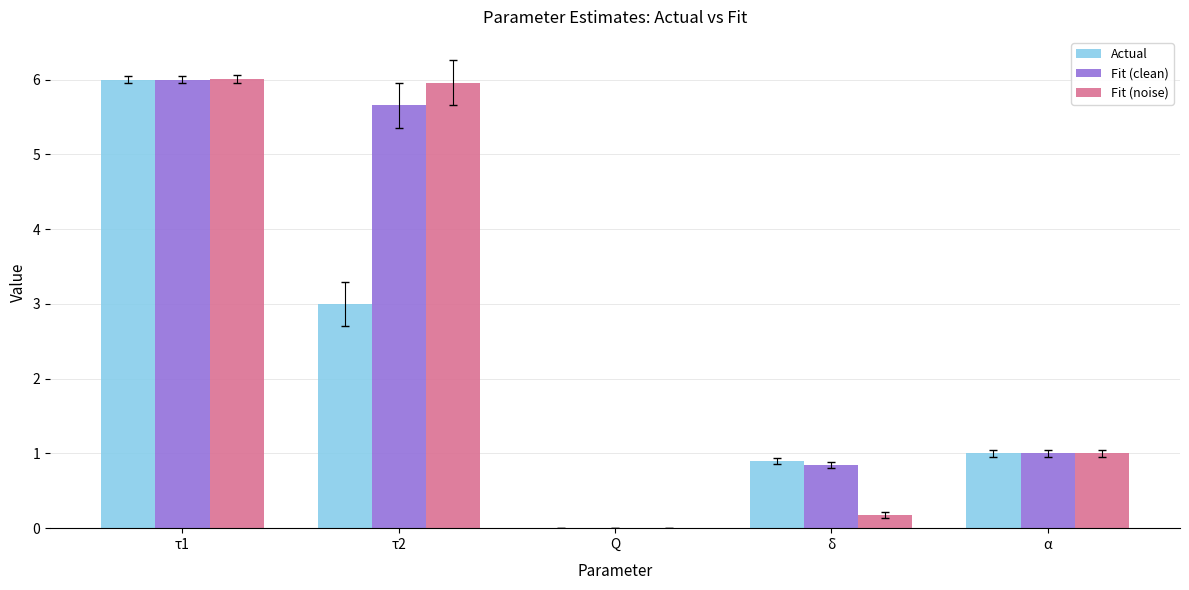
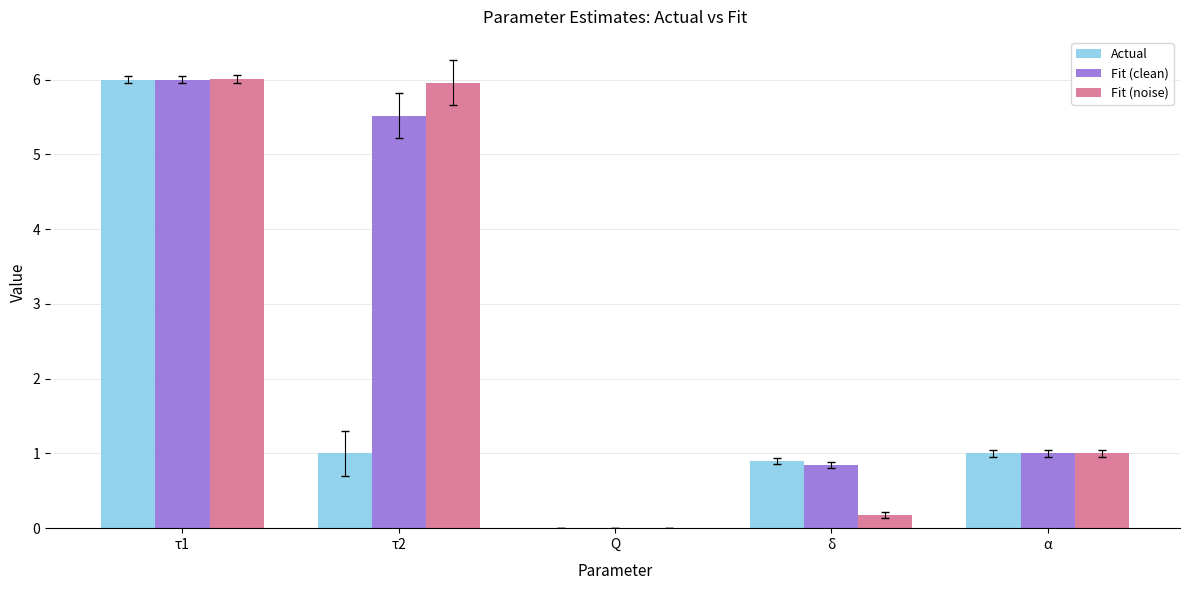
  {
    "Actual": {
      "τ1": 6,
-     "τ2": 3,
+     "τ2": 1,
      "δ": 0.9,
      "α": 1
    },
    "Fit (clean)": {
      "τ1": 6.0,
-     "τ2": 5.7,
+     "τ2": 5.5,
      "δ": 0.8,
      "α": 1.0
    },
    "Fit (noise)": {
      "τ1": 6.0,
      "τ2": 6.0,
      "δ": 0.2,
      "α": 1.0
    }
  }
